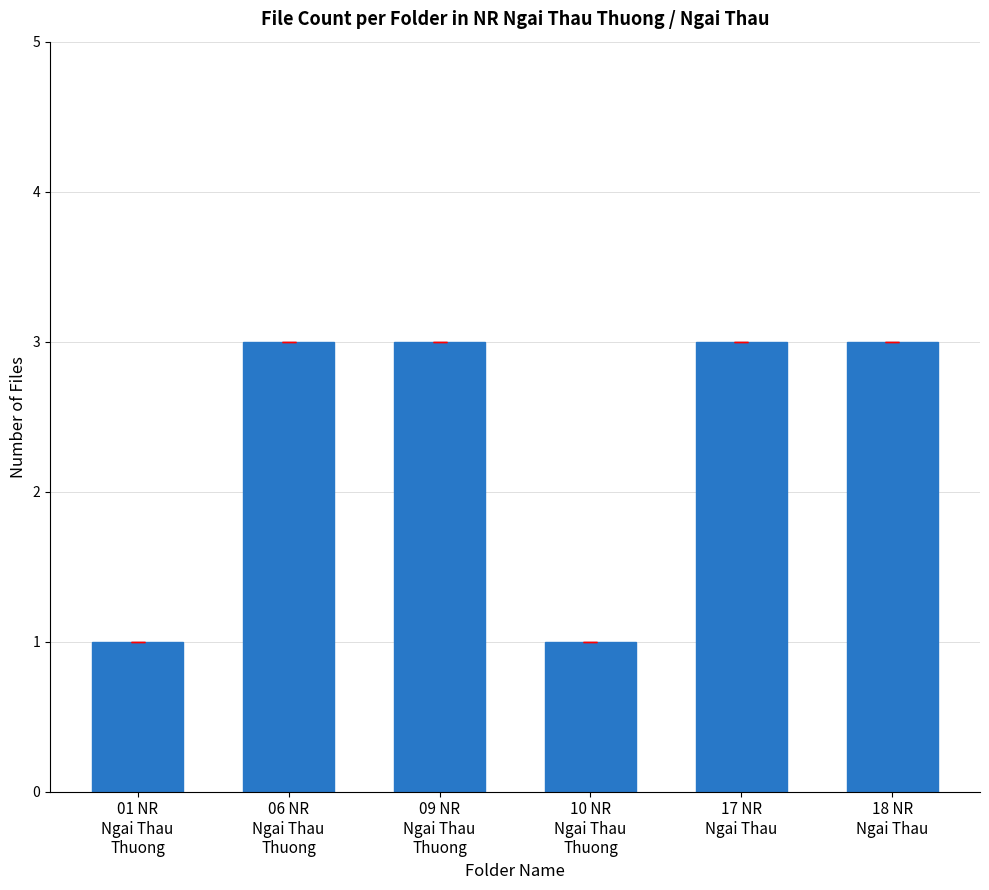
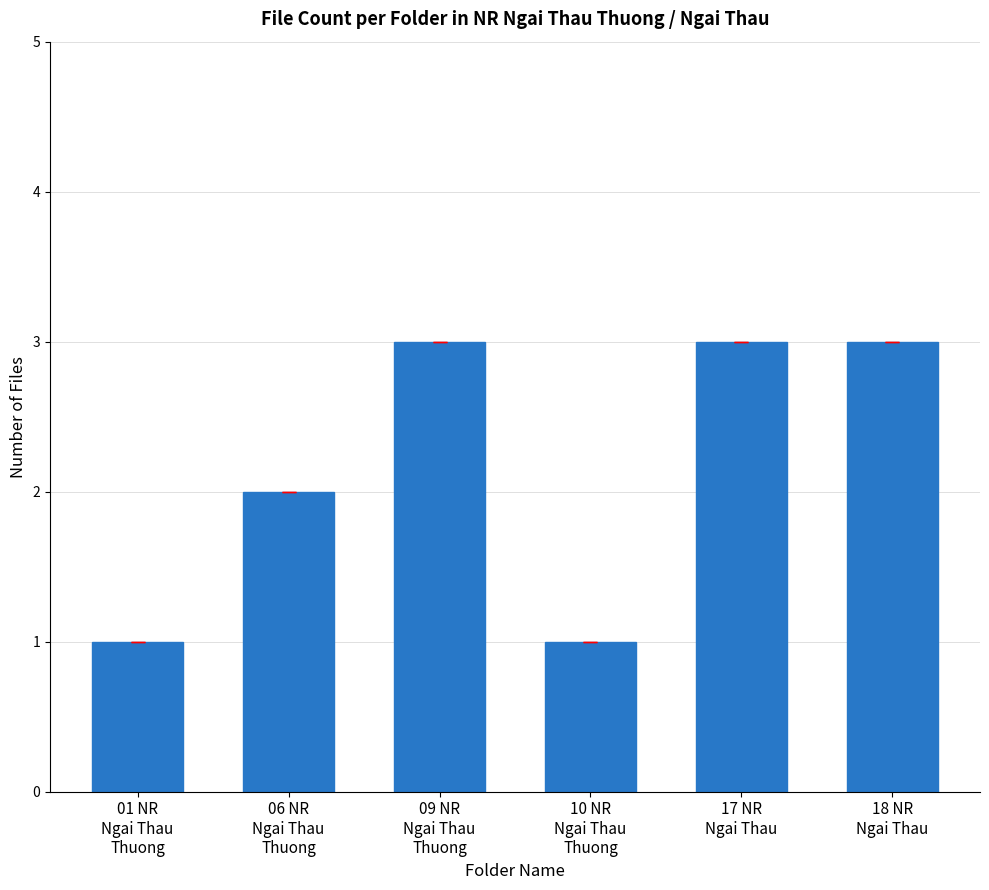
  {
    "01 NR Ngai Thau Thuong": 1,
-   "06 NR Ngai Thau Thuong": 3,
+   "06 NR Ngai Thau Thuong": 2,
    "09 NR Ngai Thau Thuong": 3,
    "10 NR Ngai Thau Thuong": 1,
    "17 NR Ngai Thau": 3,
    "18 NR Ngai Thau": 3
  }
